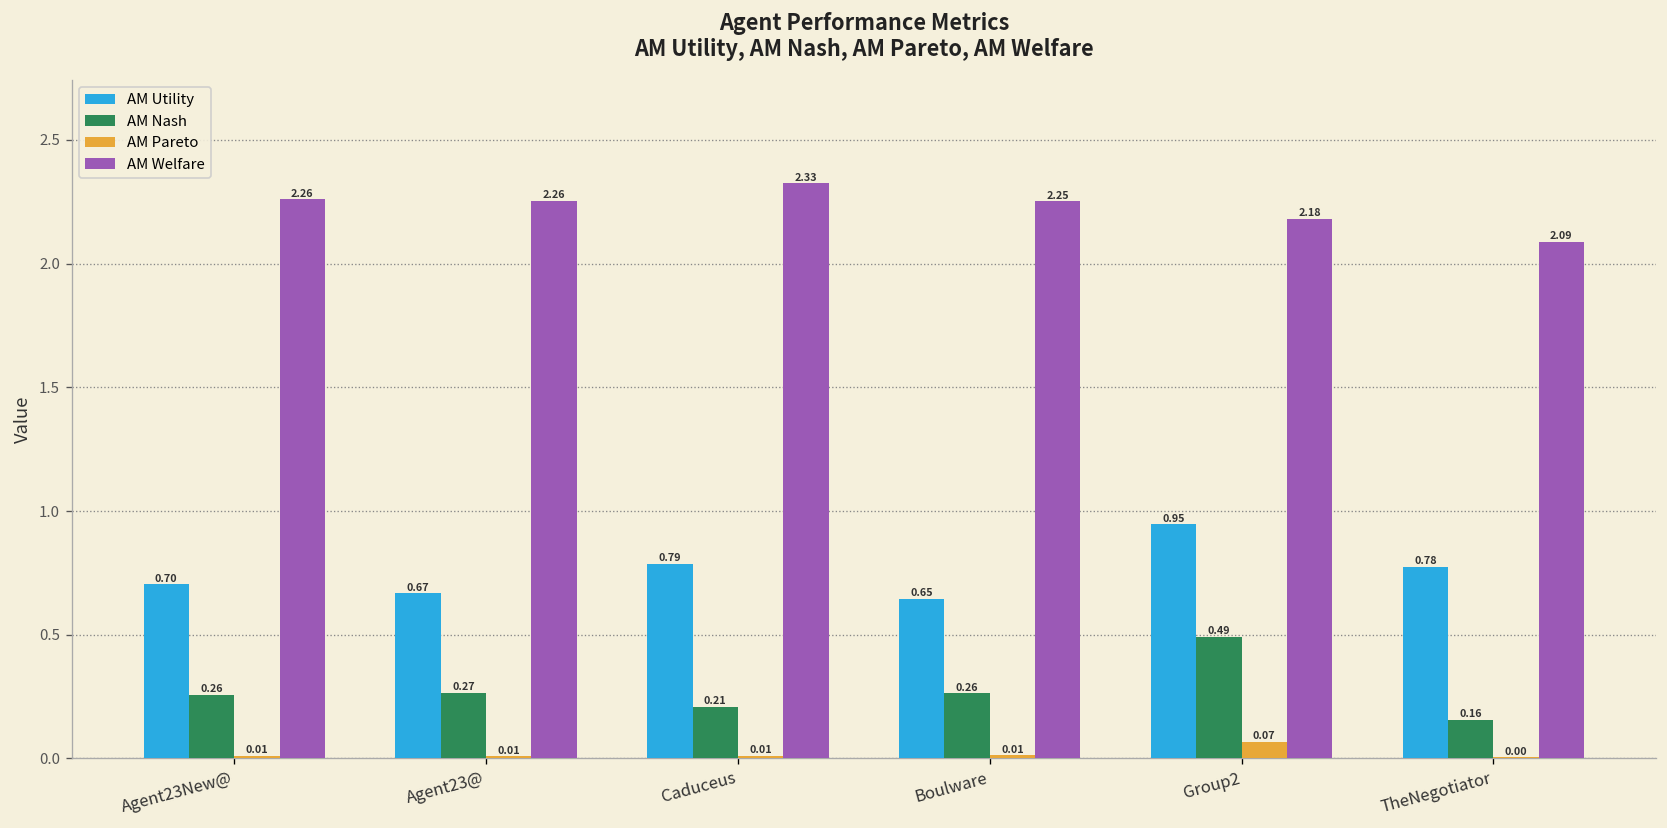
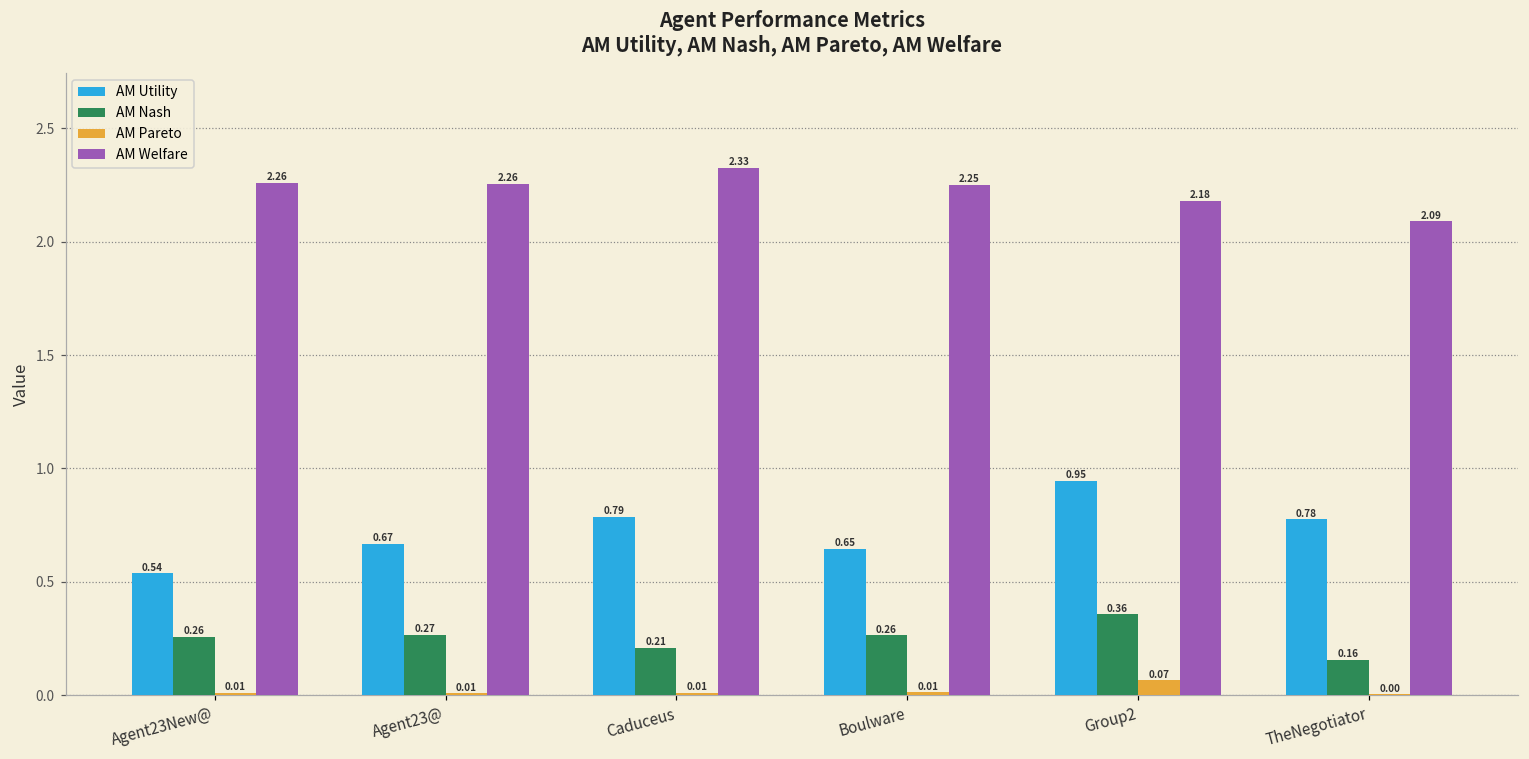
  {
    "AM Utility": {
-     "Agent23New@": 0.70,
+     "Agent23New@": 0.54,
      "Agent23@": 0.67,
      "Caduceus": 0.79,
      "Boulware": 0.65,
      "Group2": 0.95,
      "TheNegotiator": 0.78
    },
    "AM Nash": {
      "Agent23New@": 0.26,
      "Agent23@": 0.27,
      "Caduceus": 0.21,
      "Boulware": 0.26,
-     "Group2": 0.49,
+     "Group2": 0.36,
      "TheNegotiator": 0.16
    },
    "AM Pareto": {
      "Agent23New@": 0.01,
      "Agent23@": 0.01,
      "Caduceus": 0.01,
      "Boulware": 0.01,
      "Group2": 0.07,
      "TheNegotiator": 0.00
    },
    "AM Welfare": {
      "Agent23New@": 2.26,
      "Agent23@": 2.26,
      "Caduceus": 2.33,
      "Boulware": 2.25,
      "Group2": 2.18,
      "TheNegotiator": 2.09
    }
  }
